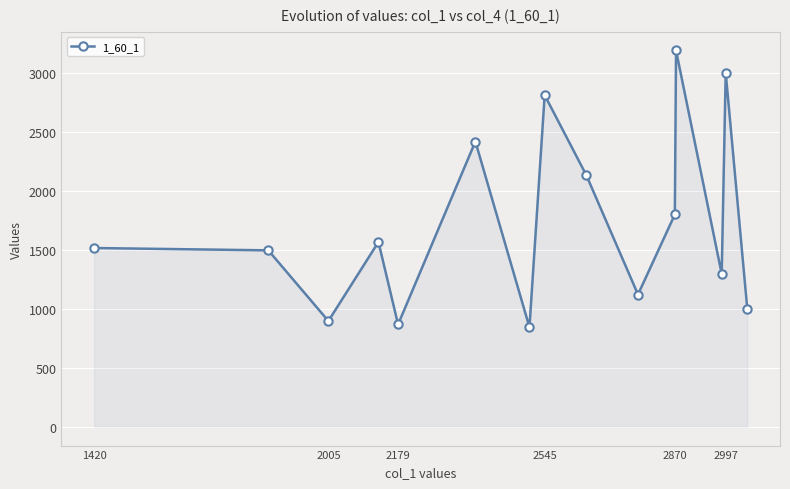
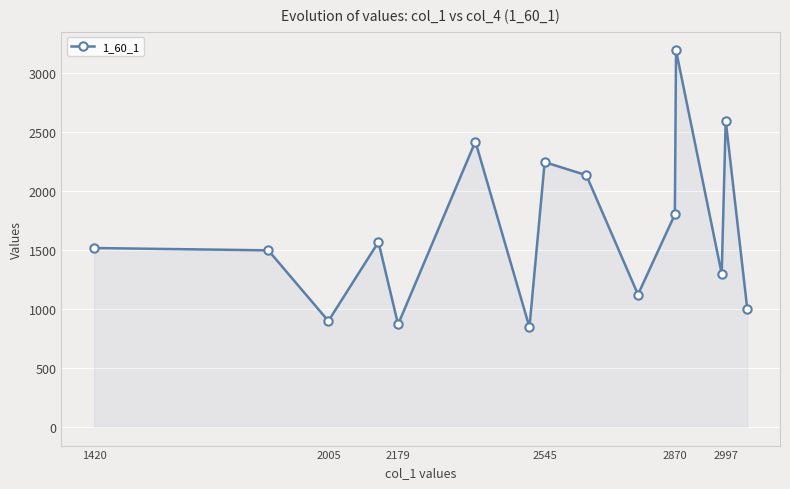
  {
    "1420": 1520,
    "2005": 900,
    "2179": 870,
-   "2545": 2820,
+   "2545": 2250,
    "2870": 1800,
-   "2997": 3000
+   "2997": 2600
  }
